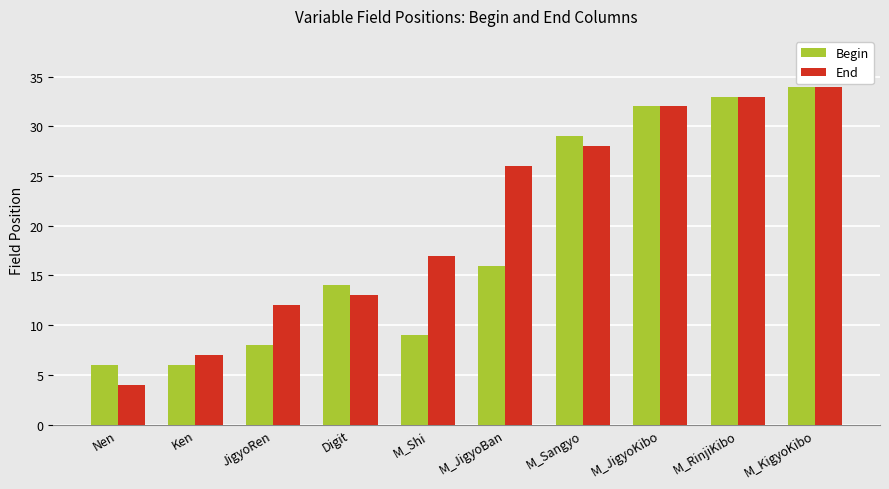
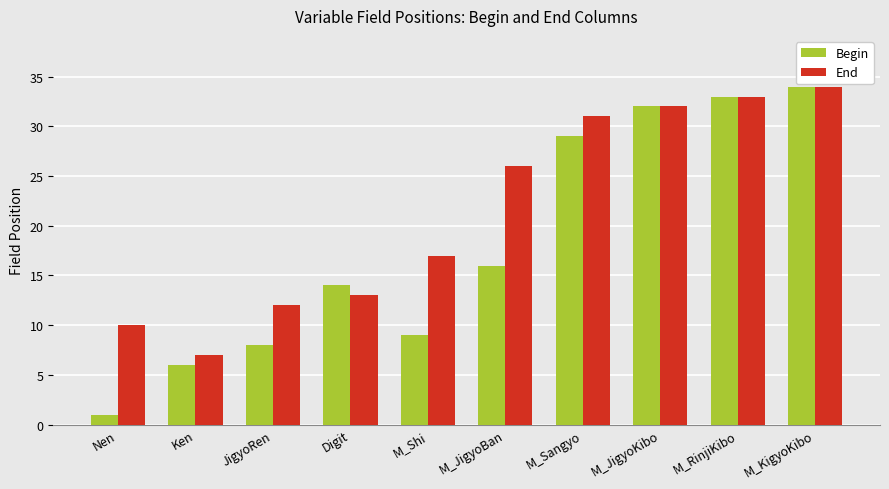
  {
    "Begin": {
-     "Nen": 6,
+     "Nen": 1,
      "Ken": 6,
      "JigyoRen": 8,
      "Digit": 14,
      "M_Shi": 9,
      "M_JigyoBan": 16,
      "M_Sangyo": 29,
      "M_JigyoKibo": 32,
      "M_RinjiKibo": 33,
      "M_KigyoKibo": 34
    },
    "End": {
-     "Nen": 4,
+     "Nen": 10,
      "Ken": 7,
      "JigyoRen": 12,
      "Digit": 13,
      "M_Shi": 17,
      "M_JigyoBan": 26,
-     "M_Sangyo": 28,
+     "M_Sangyo": 31,
      "M_JigyoKibo": 32,
      "M_RinjiKibo": 33,
      "M_KigyoKibo": 34
    }
  }
